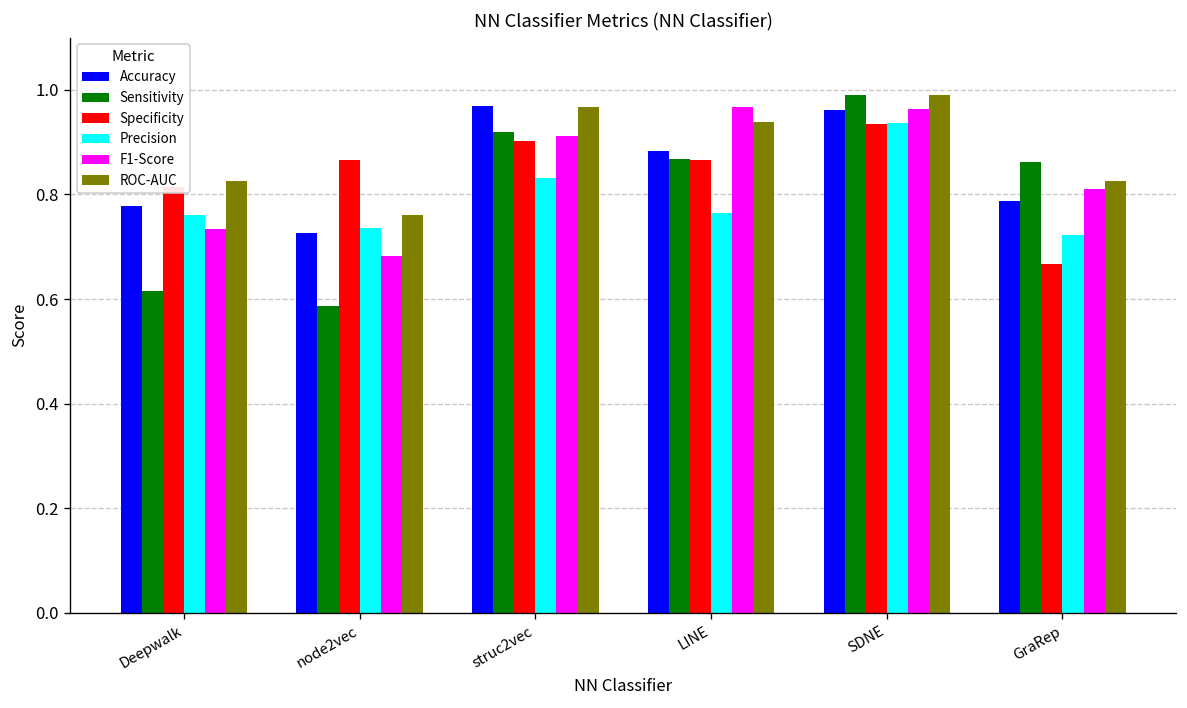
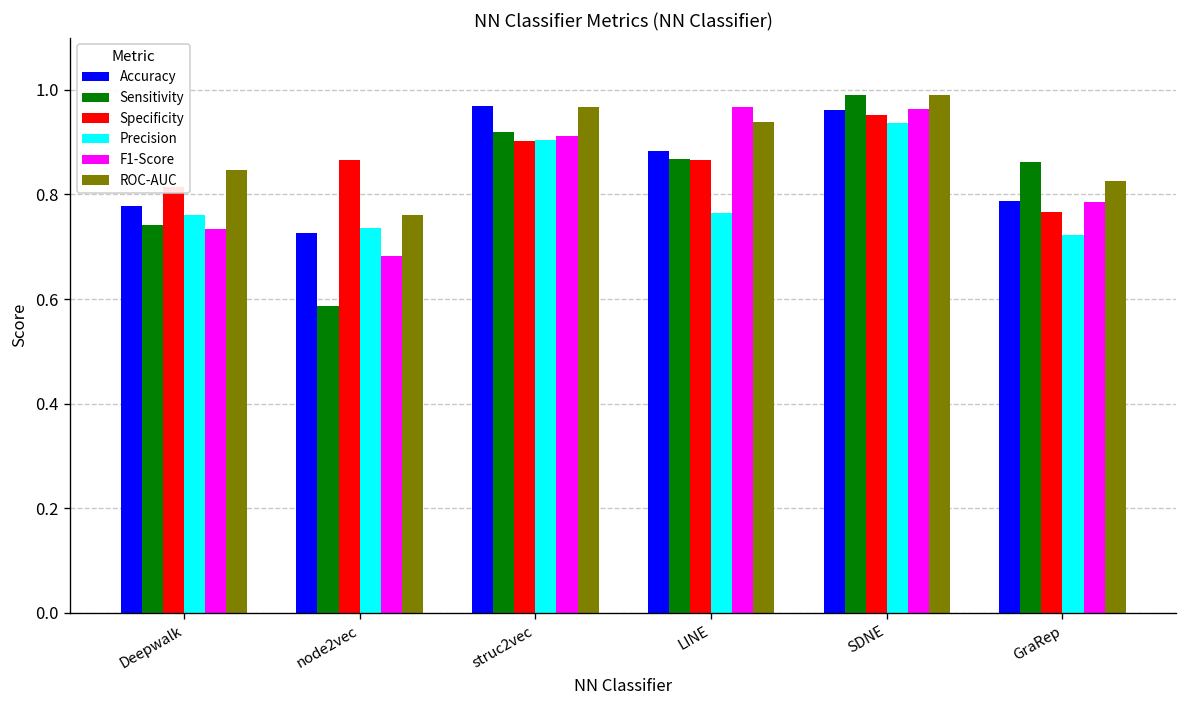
  {
    "Accuracy": {
      "Deepwalk": 0.78,
      "node2vec": 0.73,
      "struc2vec": 0.97,
      "LINE": 0.88,
      "SDNE": 0.96,
      "GraRep": 0.79
    },
    "Sensitivity": {
-     "Deepwalk": 0.62,
+     "Deepwalk": 0.74,
      "node2vec": 0.59,
      "struc2vec": 0.92,
      "LINE": 0.87,
      "SDNE": 0.99,
      "GraRep": 0.86
    },
    "Specificity": {
      "Deepwalk": 0.81,
      "node2vec": 0.87,
      "struc2vec": 0.90,
      "LINE": 0.87,
-     "SDNE": 0.93,
-     "GraRep": 0.67
+     "SDNE": 0.95,
+     "GraRep": 0.77
    },
    "Precision": {
      "Deepwalk": 0.76,
      "node2vec": 0.74,
-     "struc2vec": 0.83,
+     "struc2vec": 0.90,
      "LINE": 0.76,
      "SDNE": 0.94,
      "GraRep": 0.72
    },
    "F1-Score": {
      "Deepwalk": 0.73,
      "node2vec": 0.68,
      "struc2vec": 0.91,
      "LINE": 0.97,
      "SDNE": 0.96,
-     "GraRep": 0.81
+     "GraRep": 0.79
    },
    "ROC-AUC": {
-     "Deepwalk": 0.83,
+     "Deepwalk": 0.85,
      "node2vec": 0.76,
      "struc2vec": 0.97,
      "LINE": 0.94,
      "SDNE": 0.99,
      "GraRep": 0.83
    }
  }
